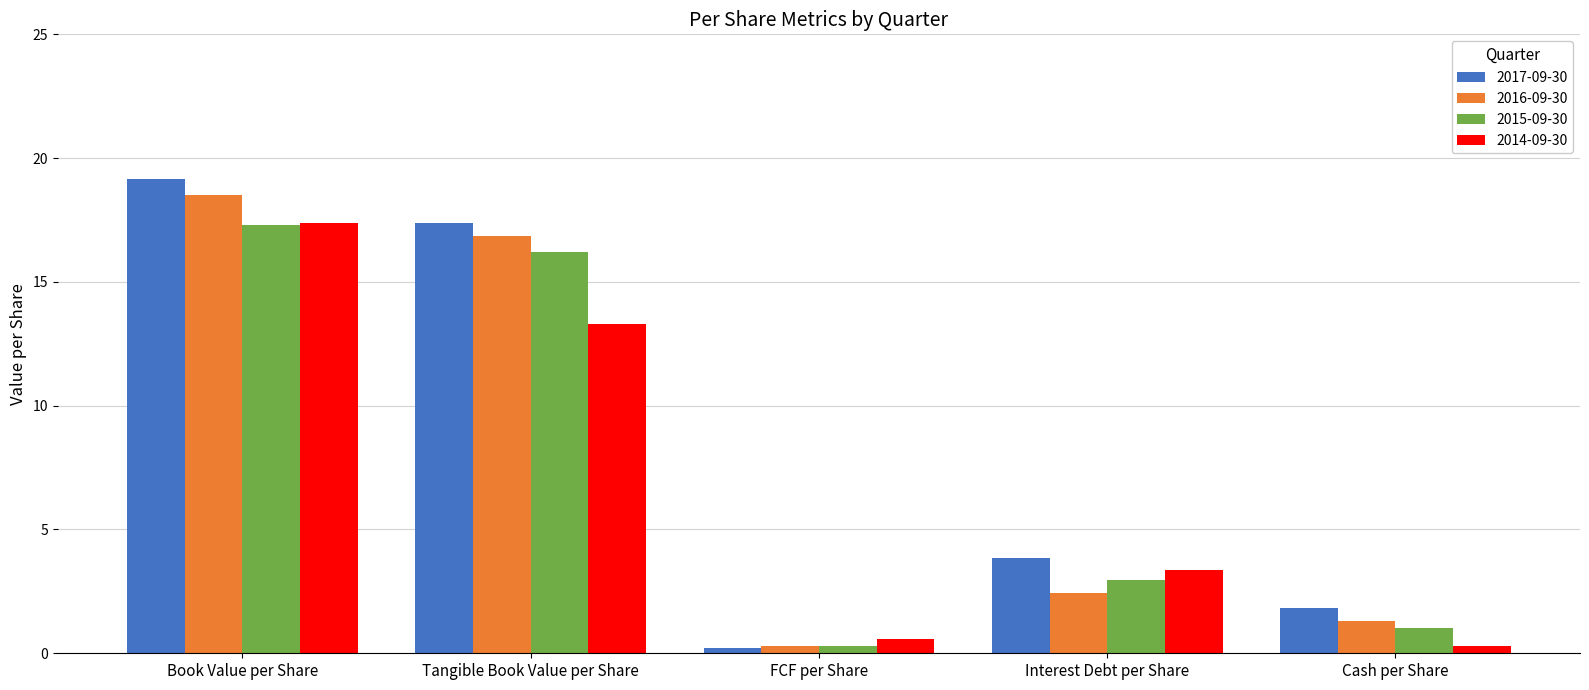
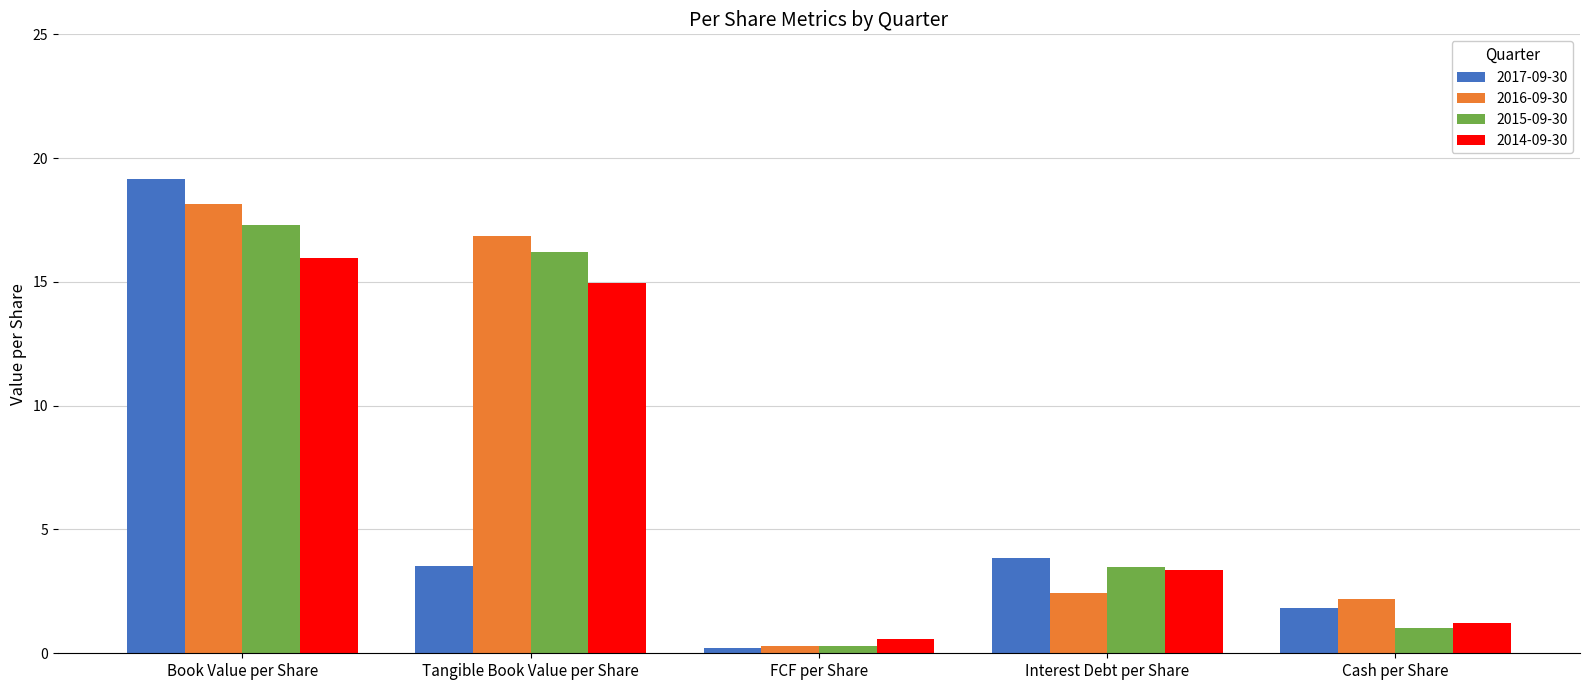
  {
    "2017-09-30": {
      "Book Value per Share": 19.1,
-     "Tangible Book Value per Share": 17.4,
+     "Tangible Book Value per Share": 3.5,
      "FCF per Share": 0.2,
      "Interest Debt per Share": 3.8,
      "Cash per Share": 1.8
    },
    "2016-09-30": {
-     "Book Value per Share": 18.5,
+     "Book Value per Share": 18.2,
      "Tangible Book Value per Share": 16.9,
      "FCF per Share": 0.3,
      "Interest Debt per Share": 2.4,
-     "Cash per Share": 1.3
+     "Cash per Share": 2.2
    },
    "2015-09-30": {
      "Book Value per Share": 17.3,
      "Tangible Book Value per Share": 16.2,
      "FCF per Share": 0.3,
-     "Interest Debt per Share": 3.0,
+     "Interest Debt per Share": 3.5,
      "Cash per Share": 1.0
    },
    "2014-09-30": {
-     "Book Value per Share": 17.4,
-     "Tangible Book Value per Share": 13.3,
+     "Book Value per Share": 16.0,
+     "Tangible Book Value per Share": 15.0,
      "FCF per Share": 0.6,
      "Interest Debt per Share": 3.4,
-     "Cash per Share": 0.3
+     "Cash per Share": 1.2
    }
  }
